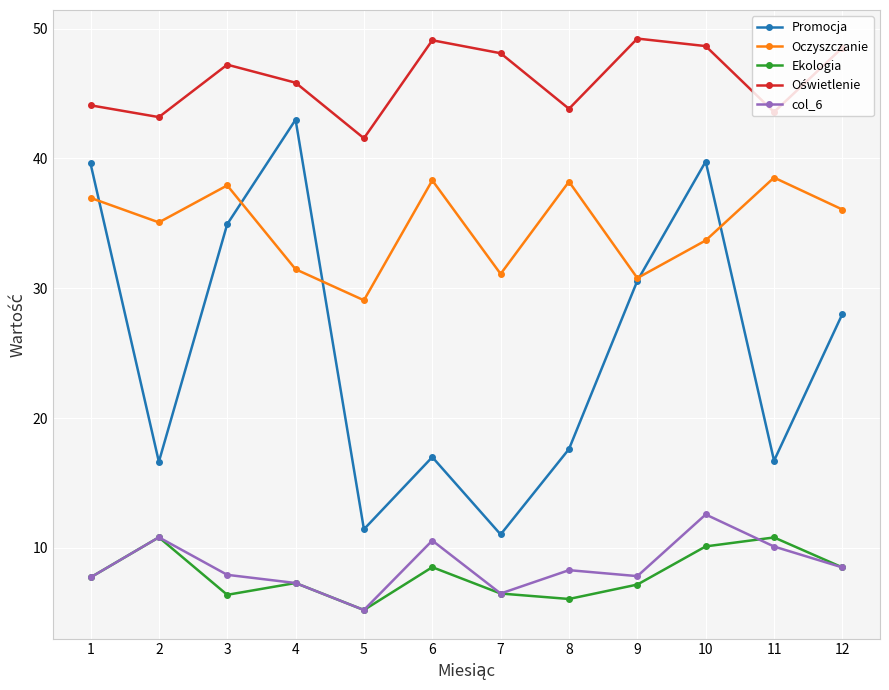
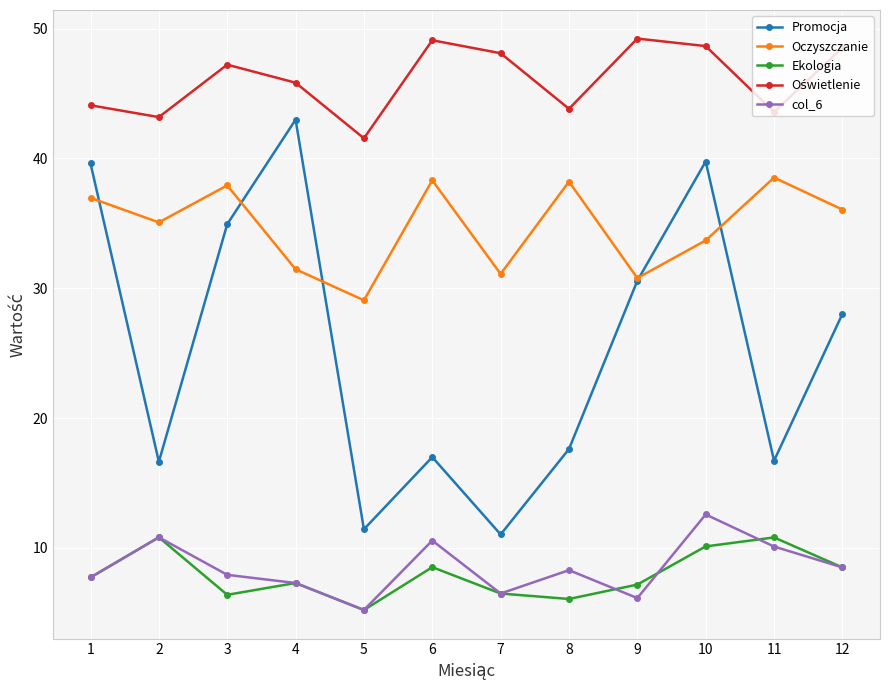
  {
    "Promocja": {
      "1": 39.6,
      "2": 16.6,
      "3": 34.9,
      "4": 43.0,
      "5": 11.4,
      "6": 17.0,
      "7": 11.0,
      "8": 17.6,
      "9": 30.6,
      "10": 39.8,
      "11": 16.7,
      "12": 28.0
    },
    "Oczyszczanie": {
      "1": 37.0,
      "2": 35.1,
      "3": 37.9,
      "4": 31.5,
      "5": 29.1,
      "6": 38.3,
      "7": 31.1,
      "8": 38.2,
      "9": 30.8,
      "10": 33.7,
      "11": 38.5,
      "12": 36.1
    },
    "Ekologia": {
      "3": 6.4,
      "6": 8.5,
      "8": 6.1,
      "9": 7.2,
      "10": 10.1,
      "11": 10.8
    },
    "Oświetlenie": {
      "1": 44.1,
      "2": 43.2,
      "3": 47.2,
      "4": 45.8,
      "5": 41.6,
      "6": 49.1,
      "7": 48.1,
      "8": 43.8,
      "9": 49.2,
      "10": 48.7
    },
    "col_6": {
      "3": 7.9,
      "6": 10.6,
      "8": 8.3,
-     "9": 7.8,
+     "9": 6.1,
      "10": 12.6,
      "11": 10.1
    }
  }
